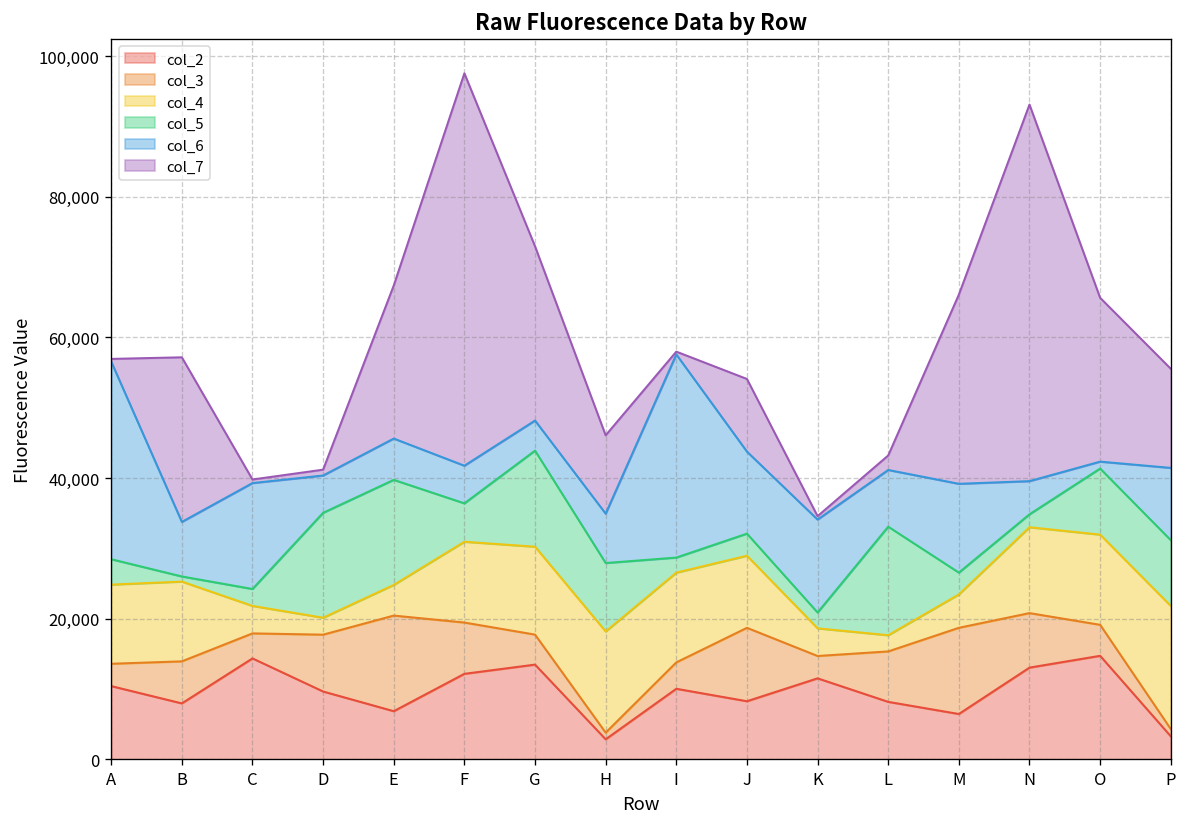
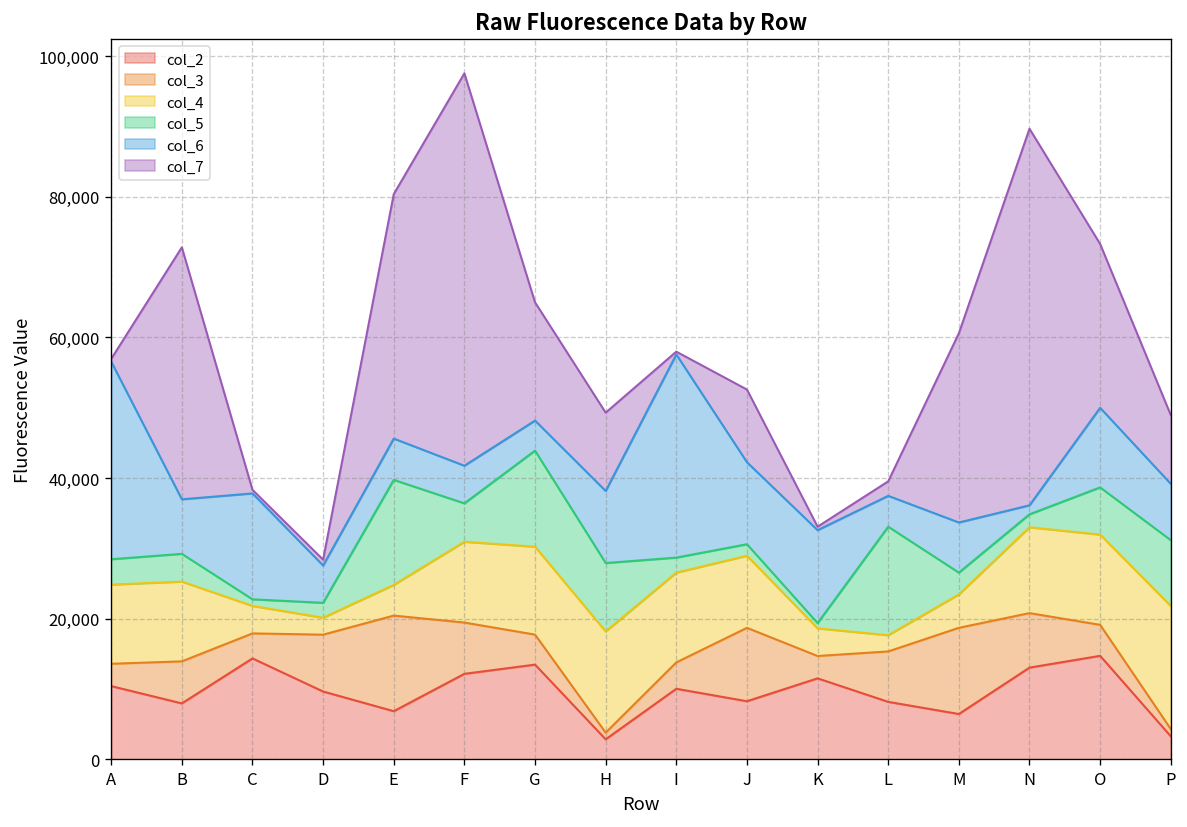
  {
    "col_5": {
      "A": "4,000",
-     "B": "1,000",
-     "C": "2,000",
-     "D": "15,000",
+     "B": "4,000",
+     "C": "1,000",
+     "D": "2,000",
      "E": "15,000",
      "F": "5,000",
      "G": "14,000",
      "H": "10,000",
      "I": "2,000",
-     "J": "3,000",
-     "K": "2,000",
+     "J": "2,000",
+     "K": "1,000",
      "L": "15,000",
      "M": "3,000",
      "N": "2,000",
-     "O": "9,000",
+     "O": "7,000",
      "P": "9,000"
    },
    "col_6": {
      "B": "8,000",
      "C": "15,000",
      "D": "5,000",
      "E": "6,000",
      "F": "5,000",
      "G": "4,000",
-     "H": "7,000",
+     "H": "10,000",
      "J": "12,000",
      "K": "13,000",
-     "L": "8,000",
-     "M": "13,000",
-     "N": "5,000",
-     "O": "1,000",
-     "P": "10,000"
+     "L": "4,000",
+     "M": "7,000",
+     "N": "1,000",
+     "O": "11,000",
+     "P": "8,000"
    },
    "col_7": {
-     "B": "23,000",
+     "B": "36,000",
      "C": "1,000",
      "D": "1,000",
-     "E": "22,000",
+     "E": "35,000",
      "F": "56,000",
-     "G": "25,000",
+     "G": "17,000",
      "H": "11,000",
      "J": "10,000",
      "K": "0",
      "L": "2,000",
      "M": "27,000",
      "N": "54,000",
      "O": "23,000",
-     "P": "14,000"
+     "P": "10,000"
    }
  }
